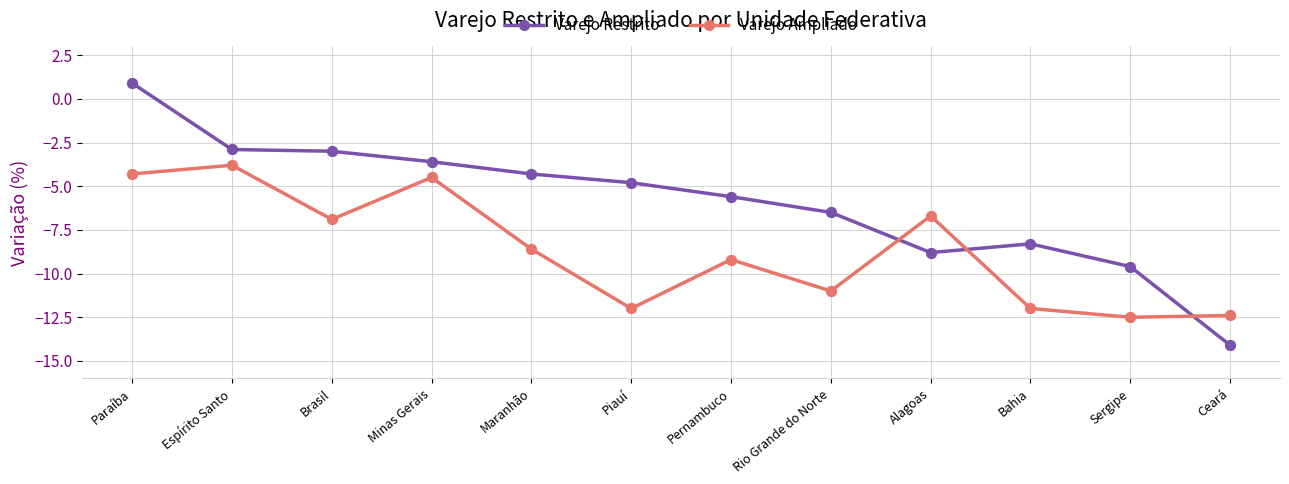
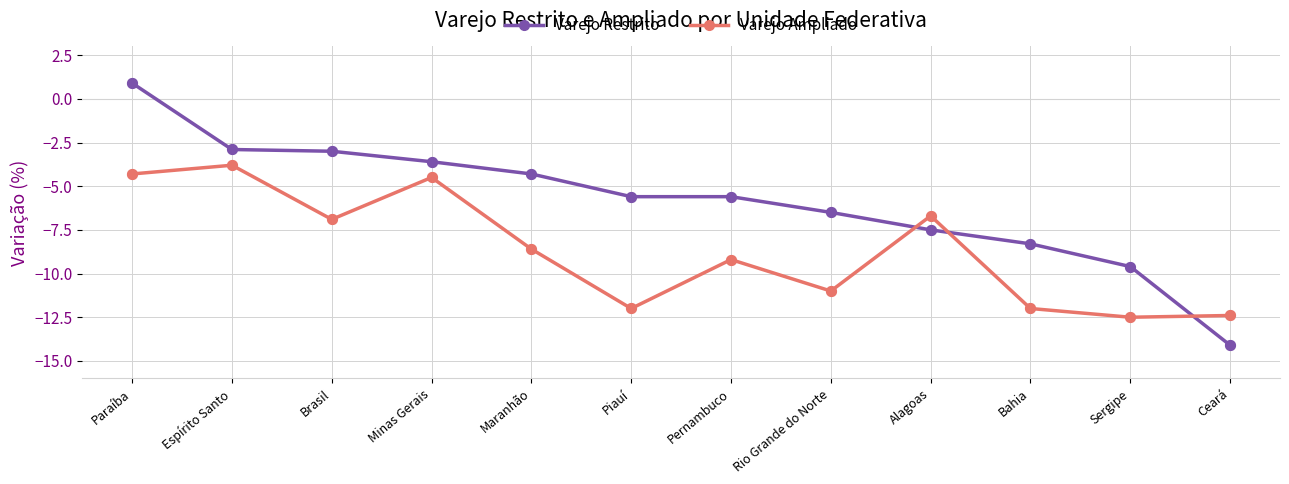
  {
    "Varejo Restrito": {
      "Paraíba": 0.9,
      "Espírito Santo": -2.9,
      "Brasil": -3.0,
      "Minas Gerais": -3.6,
      "Maranhão": -4.3,
-     "Piauí": -4.8,
+     "Piauí": -5.6,
      "Pernambuco": -5.6,
      "Rio Grande do Norte": -6.5,
-     "Alagoas": -8.8,
+     "Alagoas": -7.5,
      "Bahia": -8.3,
      "Sergipe": -9.6,
      "Ceará": -14.1
    },
    "Varejo Ampliado": {
      "Paraíba": -4.3,
      "Espírito Santo": -3.8,
      "Brasil": -6.9,
      "Minas Gerais": -4.5,
      "Maranhão": -8.6,
      "Piauí": -12.0,
      "Pernambuco": -9.2,
      "Rio Grande do Norte": -11.0,
      "Alagoas": -6.7,
      "Bahia": -12.0,
      "Sergipe": -12.5,
      "Ceará": -12.4
    }
  }
